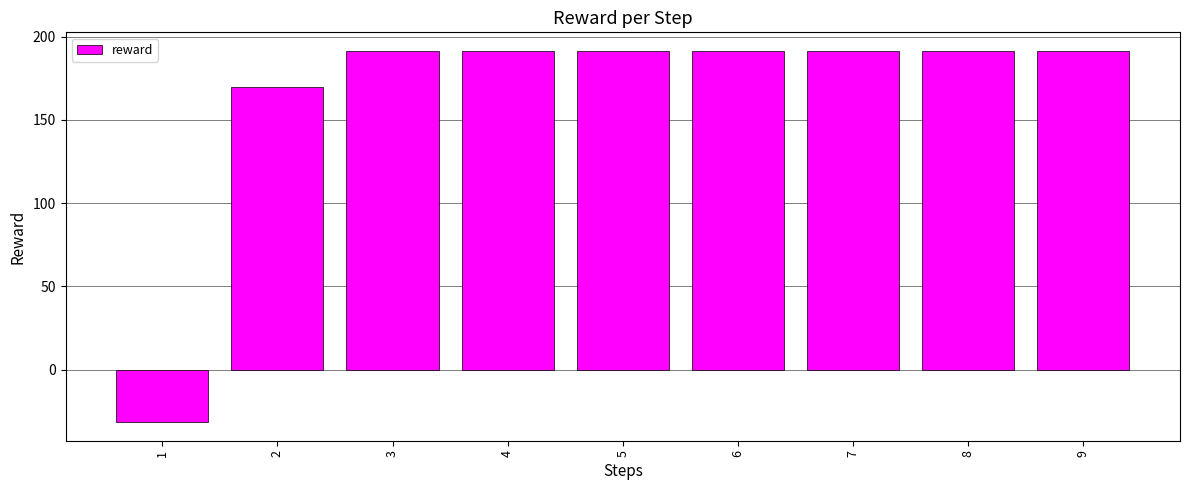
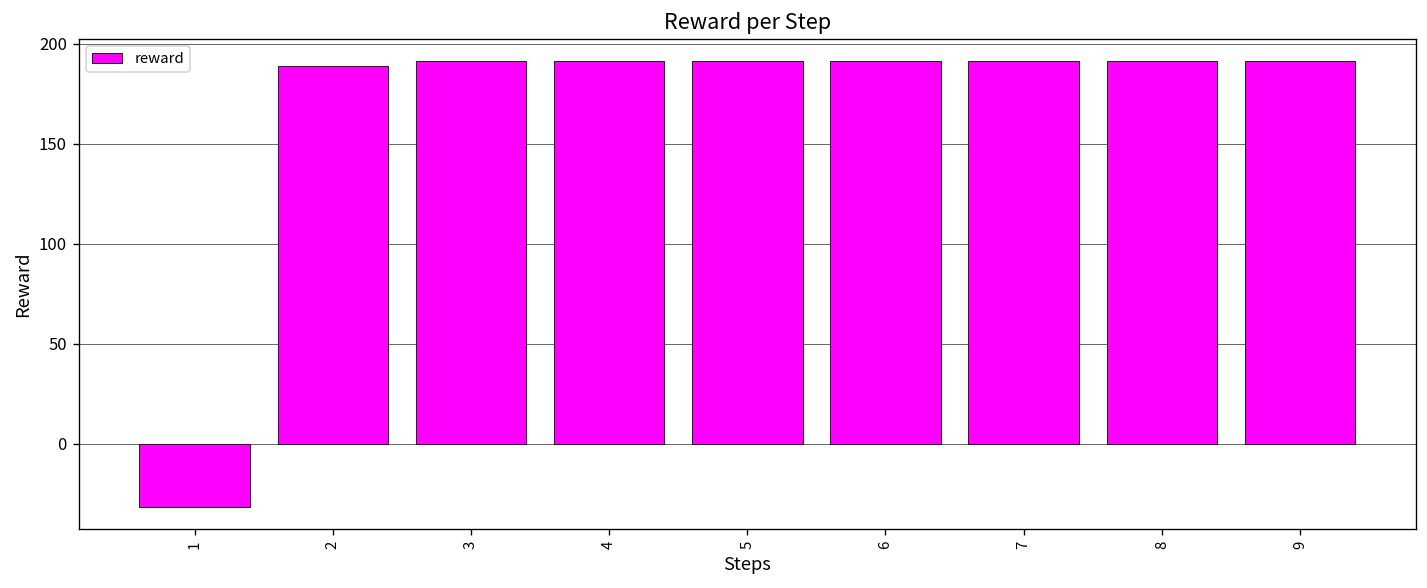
  {
    "1": -31,
-   "2": 170,
+   "2": 189,
    "3": 191,
    "4": 191,
    "5": 191,
    "6": 191,
    "7": 191,
    "8": 191,
    "9": 191
  }
